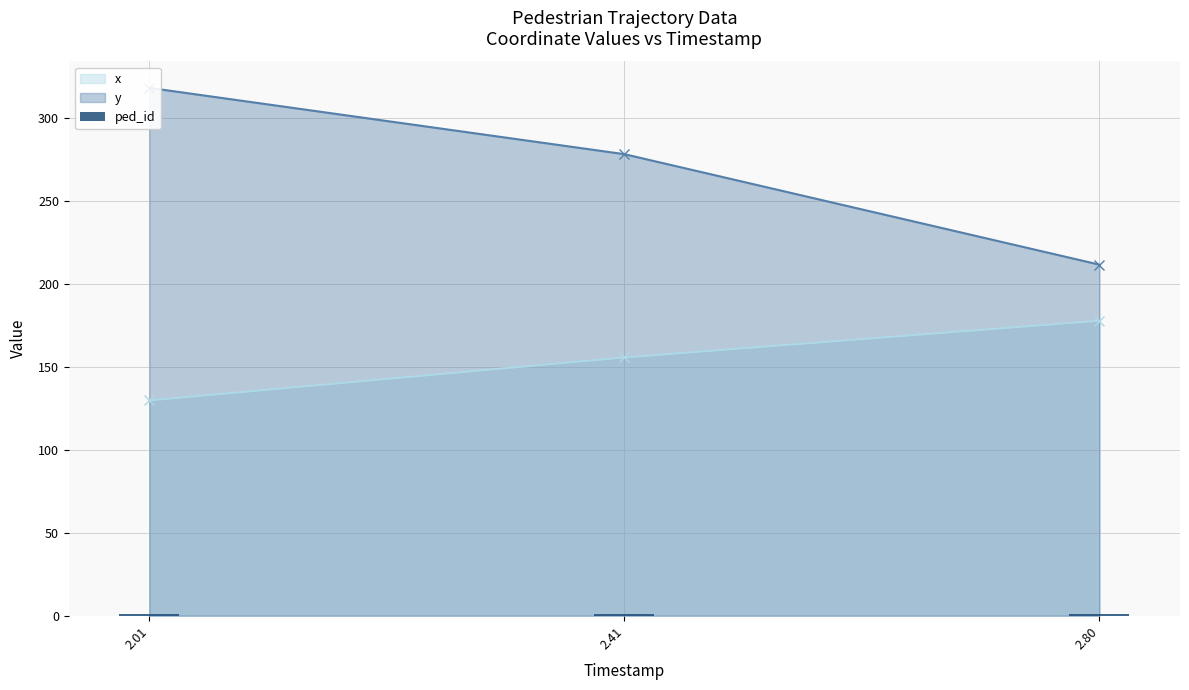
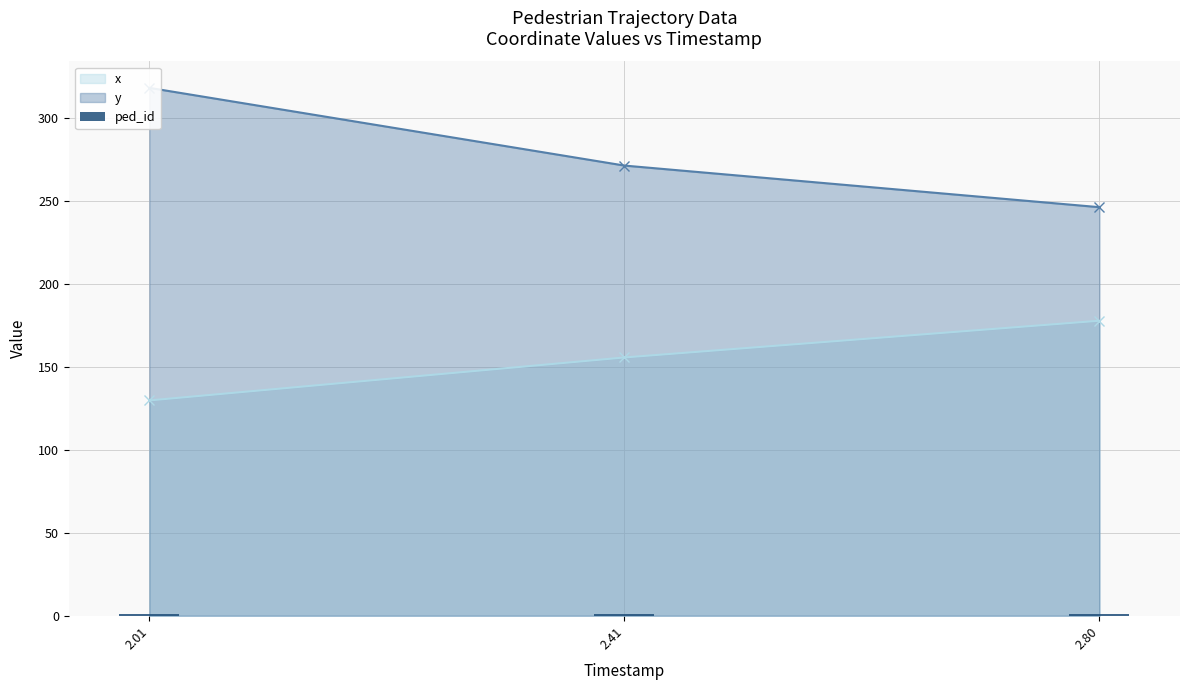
  {
    "x": {
      "2.01": 130,
      "2.41": 156,
      "2.80": 178
    },
    "y": {
-     "2.41": 278,
-     "2.80": 212
+     "2.41": 272,
+     "2.80": 246
    }
  }
